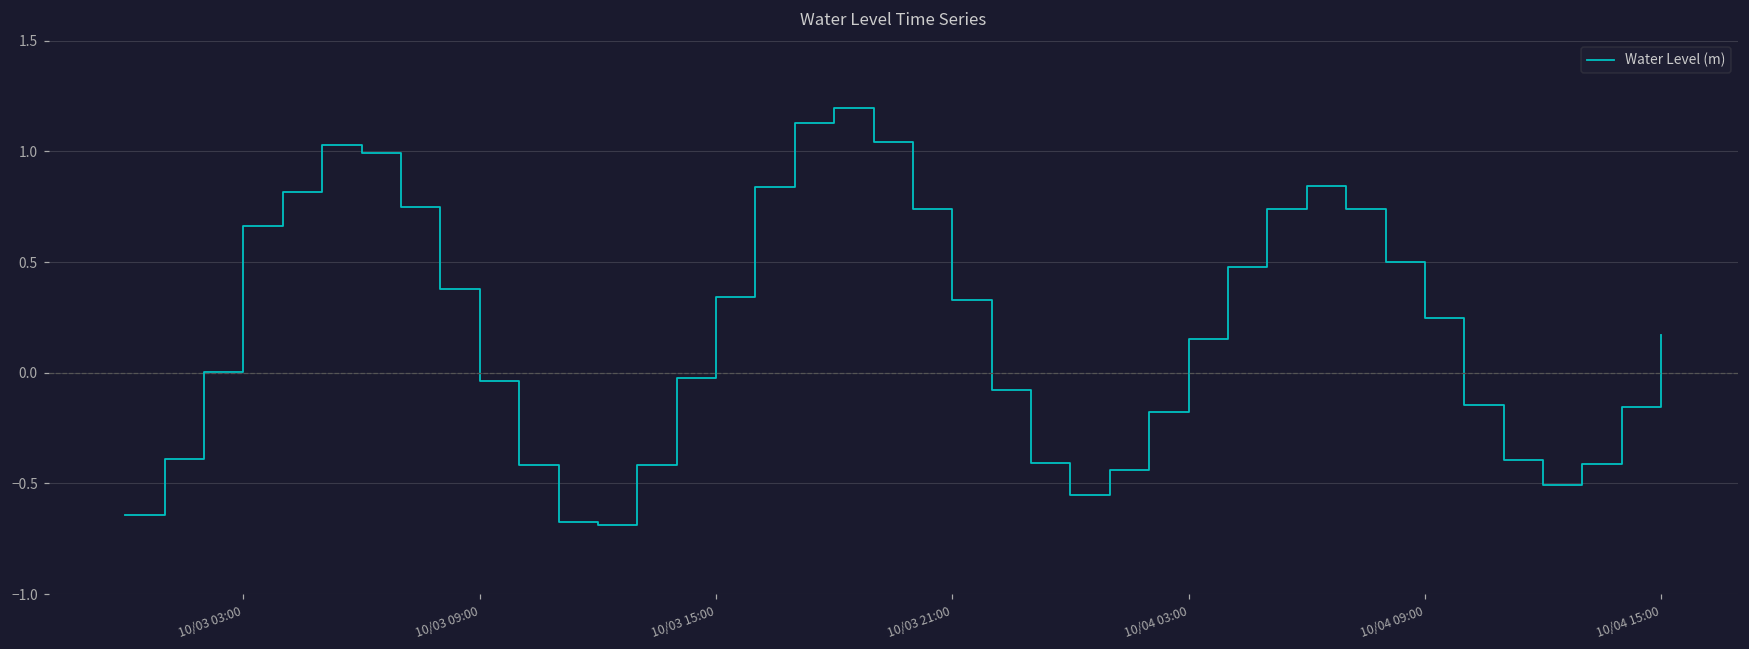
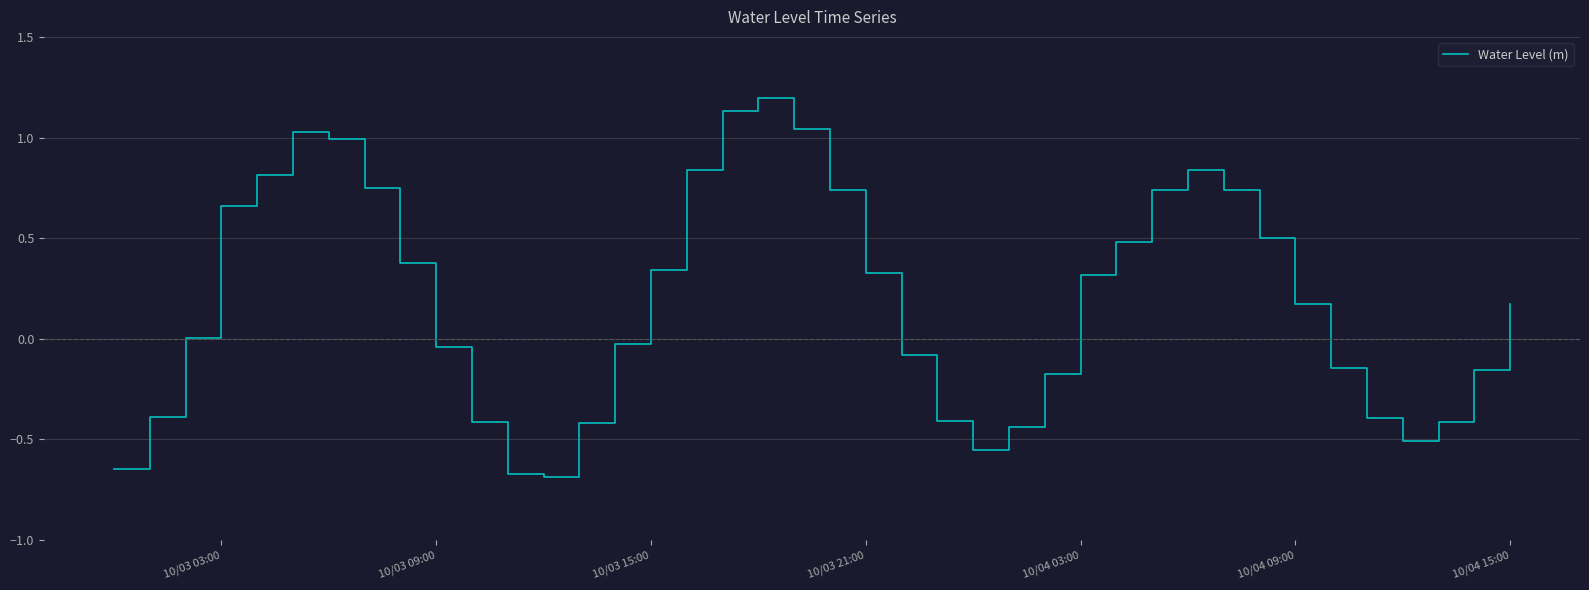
  {
    "10/03 03:00": 0.66,
    "10/03 09:00": -0.04,
    "10/03 15:00": 0.34,
    "10/03 21:00": 0.33,
-   "10/04 03:00": 0.15,
-   "10/04 09:00": 0.25,
+   "10/04 03:00": 0.31,
+   "10/04 09:00": 0.18,
    "10/04 15:00": 0.17
  }
